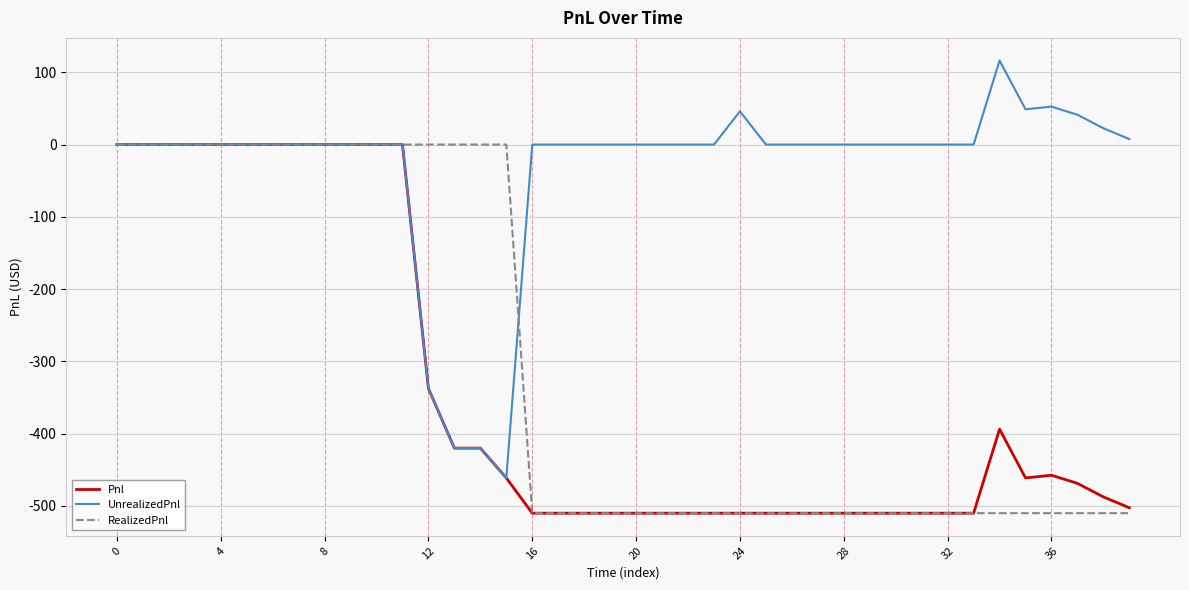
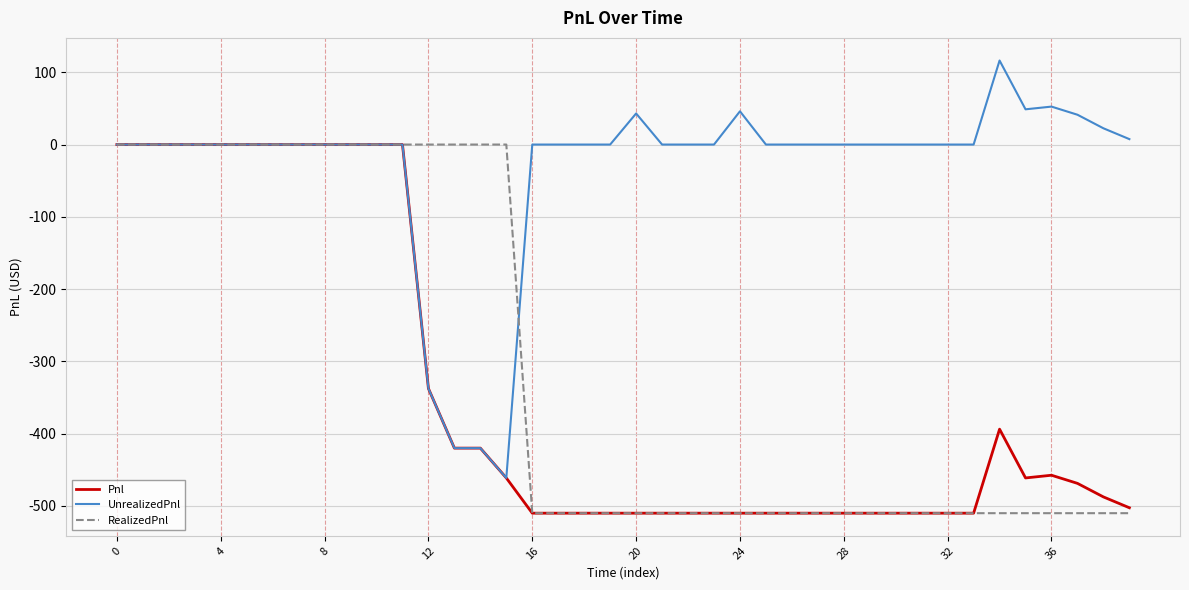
  {
    "Pnl": {
      "36": -460
    },
    "UnrealizedPnl": {
      "16": 0,
-     "20": 0,
+     "20": 40,
      "24": 50,
      "28": 0,
      "32": 0,
      "36": 50
    },
    "RealizedPnl": {
      "12": 0,
      "36": -510
    }
  }
